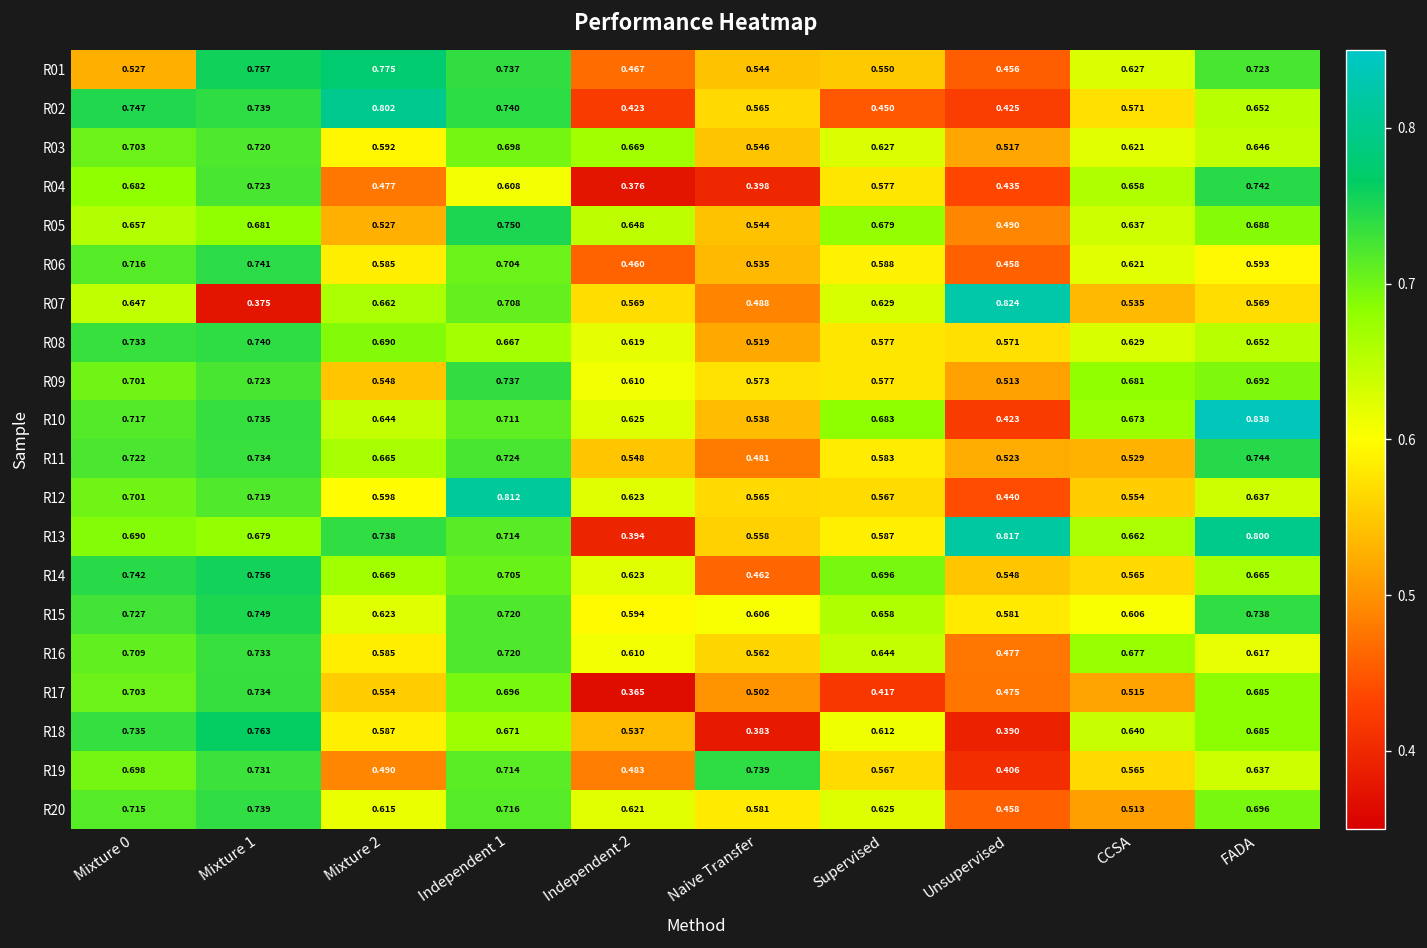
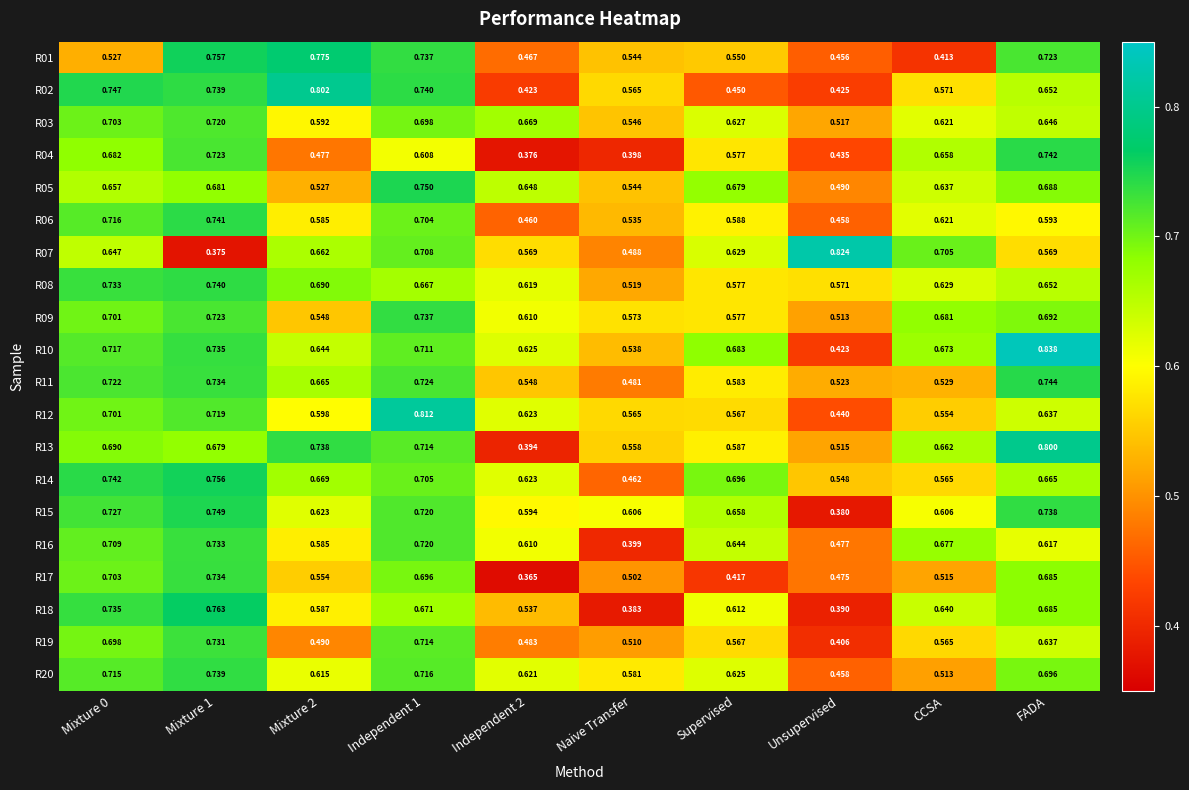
  {
    "R01": {
      "Mixture 0": 0.527,
      "Mixture 1": 0.757,
      "Mixture 2": 0.775,
      "Independent 1": 0.737,
      "Independent 2": 0.467,
      "Naive Transfer": 0.544,
      "Supervised": 0.550,
      "Unsupervised": 0.456,
-     "CCSA": 0.627,
+     "CCSA": 0.413,
      "FADA": 0.723
    },
    "R02": {
      "Mixture 0": 0.747,
      "Mixture 1": 0.739,
      "Mixture 2": 0.802,
      "Independent 1": 0.740,
      "Independent 2": 0.423,
      "Naive Transfer": 0.565,
      "Supervised": 0.450,
      "Unsupervised": 0.425,
      "CCSA": 0.571,
      "FADA": 0.652
    },
    "R03": {
      "Mixture 0": 0.703,
      "Mixture 1": 0.720,
      "Mixture 2": 0.592,
      "Independent 1": 0.698,
      "Independent 2": 0.669,
      "Naive Transfer": 0.546,
      "Supervised": 0.627,
      "Unsupervised": 0.517,
      "CCSA": 0.621,
      "FADA": 0.646
    },
    "R04": {
      "Mixture 0": 0.682,
      "Mixture 1": 0.723,
      "Mixture 2": 0.477,
      "Independent 1": 0.608,
      "Independent 2": 0.376,
      "Naive Transfer": 0.398,
      "Supervised": 0.577,
      "Unsupervised": 0.435,
      "CCSA": 0.658,
      "FADA": 0.742
    },
    "R05": {
      "Mixture 0": 0.657,
      "Mixture 1": 0.681,
      "Mixture 2": 0.527,
      "Independent 1": 0.750,
      "Independent 2": 0.648,
      "Naive Transfer": 0.544,
      "Supervised": 0.679,
      "Unsupervised": 0.490,
      "CCSA": 0.637,
      "FADA": 0.688
    },
    "R06": {
      "Mixture 0": 0.716,
      "Mixture 1": 0.741,
      "Mixture 2": 0.585,
      "Independent 1": 0.704,
      "Independent 2": 0.460,
      "Naive Transfer": 0.535,
      "Supervised": 0.588,
      "Unsupervised": 0.458,
      "CCSA": 0.621,
      "FADA": 0.593
    },
    "R07": {
      "Mixture 0": 0.647,
      "Mixture 1": 0.375,
      "Mixture 2": 0.662,
      "Independent 1": 0.708,
      "Independent 2": 0.569,
      "Naive Transfer": 0.488,
      "Supervised": 0.629,
      "Unsupervised": 0.824,
-     "CCSA": 0.535,
+     "CCSA": 0.705,
      "FADA": 0.569
    },
    "R08": {
      "Mixture 0": 0.733,
      "Mixture 1": 0.740,
      "Mixture 2": 0.690,
      "Independent 1": 0.667,
      "Independent 2": 0.619,
      "Naive Transfer": 0.519,
      "Supervised": 0.577,
      "Unsupervised": 0.571,
      "CCSA": 0.629,
      "FADA": 0.652
    },
    "R09": {
      "Mixture 0": 0.701,
      "Mixture 1": 0.723,
      "Mixture 2": 0.548,
      "Independent 1": 0.737,
      "Independent 2": 0.610,
      "Naive Transfer": 0.573,
      "Supervised": 0.577,
      "Unsupervised": 0.513,
      "CCSA": 0.681,
      "FADA": 0.692
    },
    "R10": {
      "Mixture 0": 0.717,
      "Mixture 1": 0.735,
      "Mixture 2": 0.644,
      "Independent 1": 0.711,
      "Independent 2": 0.625,
      "Naive Transfer": 0.538,
      "Supervised": 0.683,
      "Unsupervised": 0.423,
      "CCSA": 0.673,
      "FADA": 0.838
    },
    "R11": {
      "Mixture 0": 0.722,
      "Mixture 1": 0.734,
      "Mixture 2": 0.665,
      "Independent 1": 0.724,
      "Independent 2": 0.548,
      "Naive Transfer": 0.481,
      "Supervised": 0.583,
      "Unsupervised": 0.523,
      "CCSA": 0.529,
      "FADA": 0.744
    },
    "R12": {
      "Mixture 0": 0.701,
      "Mixture 1": 0.719,
      "Mixture 2": 0.598,
      "Independent 1": 0.812,
      "Independent 2": 0.623,
      "Naive Transfer": 0.565,
      "Supervised": 0.567,
      "Unsupervised": 0.440,
      "CCSA": 0.554,
      "FADA": 0.637
    },
    "R13": {
      "Mixture 0": 0.690,
      "Mixture 1": 0.679,
      "Mixture 2": 0.738,
      "Independent 1": 0.714,
      "Independent 2": 0.394,
      "Naive Transfer": 0.558,
      "Supervised": 0.587,
-     "Unsupervised": 0.817,
+     "Unsupervised": 0.515,
      "CCSA": 0.662,
      "FADA": 0.800
    },
    "R14": {
      "Mixture 0": 0.742,
      "Mixture 1": 0.756,
      "Mixture 2": 0.669,
      "Independent 1": 0.705,
      "Independent 2": 0.623,
      "Naive Transfer": 0.462,
      "Supervised": 0.696,
      "Unsupervised": 0.548,
      "CCSA": 0.565,
      "FADA": 0.665
    },
    "R15": {
      "Mixture 0": 0.727,
      "Mixture 1": 0.749,
      "Mixture 2": 0.623,
      "Independent 1": 0.720,
      "Independent 2": 0.594,
      "Naive Transfer": 0.606,
      "Supervised": 0.658,
-     "Unsupervised": 0.581,
+     "Unsupervised": 0.380,
      "CCSA": 0.606,
      "FADA": 0.738
    },
    "R16": {
      "Mixture 0": 0.709,
      "Mixture 1": 0.733,
      "Mixture 2": 0.585,
      "Independent 1": 0.720,
      "Independent 2": 0.610,
-     "Naive Transfer": 0.562,
+     "Naive Transfer": 0.399,
      "Supervised": 0.644,
      "Unsupervised": 0.477,
      "CCSA": 0.677,
      "FADA": 0.617
    },
    "R17": {
      "Mixture 0": 0.703,
      "Mixture 1": 0.734,
      "Mixture 2": 0.554,
      "Independent 1": 0.696,
      "Independent 2": 0.365,
      "Naive Transfer": 0.502,
      "Supervised": 0.417,
      "Unsupervised": 0.475,
      "CCSA": 0.515,
      "FADA": 0.685
    },
    "R18": {
      "Mixture 0": 0.735,
      "Mixture 1": 0.763,
      "Mixture 2": 0.587,
      "Independent 1": 0.671,
      "Independent 2": 0.537,
      "Naive Transfer": 0.383,
      "Supervised": 0.612,
      "Unsupervised": 0.390,
      "CCSA": 0.640,
      "FADA": 0.685
    },
    "R19": {
      "Mixture 0": 0.698,
      "Mixture 1": 0.731,
      "Mixture 2": 0.490,
      "Independent 1": 0.714,
      "Independent 2": 0.483,
-     "Naive Transfer": 0.739,
+     "Naive Transfer": 0.510,
      "Supervised": 0.567,
      "Unsupervised": 0.406,
      "CCSA": 0.565,
      "FADA": 0.637
    },
    "R20": {
      "Mixture 0": 0.715,
      "Mixture 1": 0.739,
      "Mixture 2": 0.615,
      "Independent 1": 0.716,
      "Independent 2": 0.621,
      "Naive Transfer": 0.581,
      "Supervised": 0.625,
      "Unsupervised": 0.458,
      "CCSA": 0.513,
      "FADA": 0.696
    }
  }
